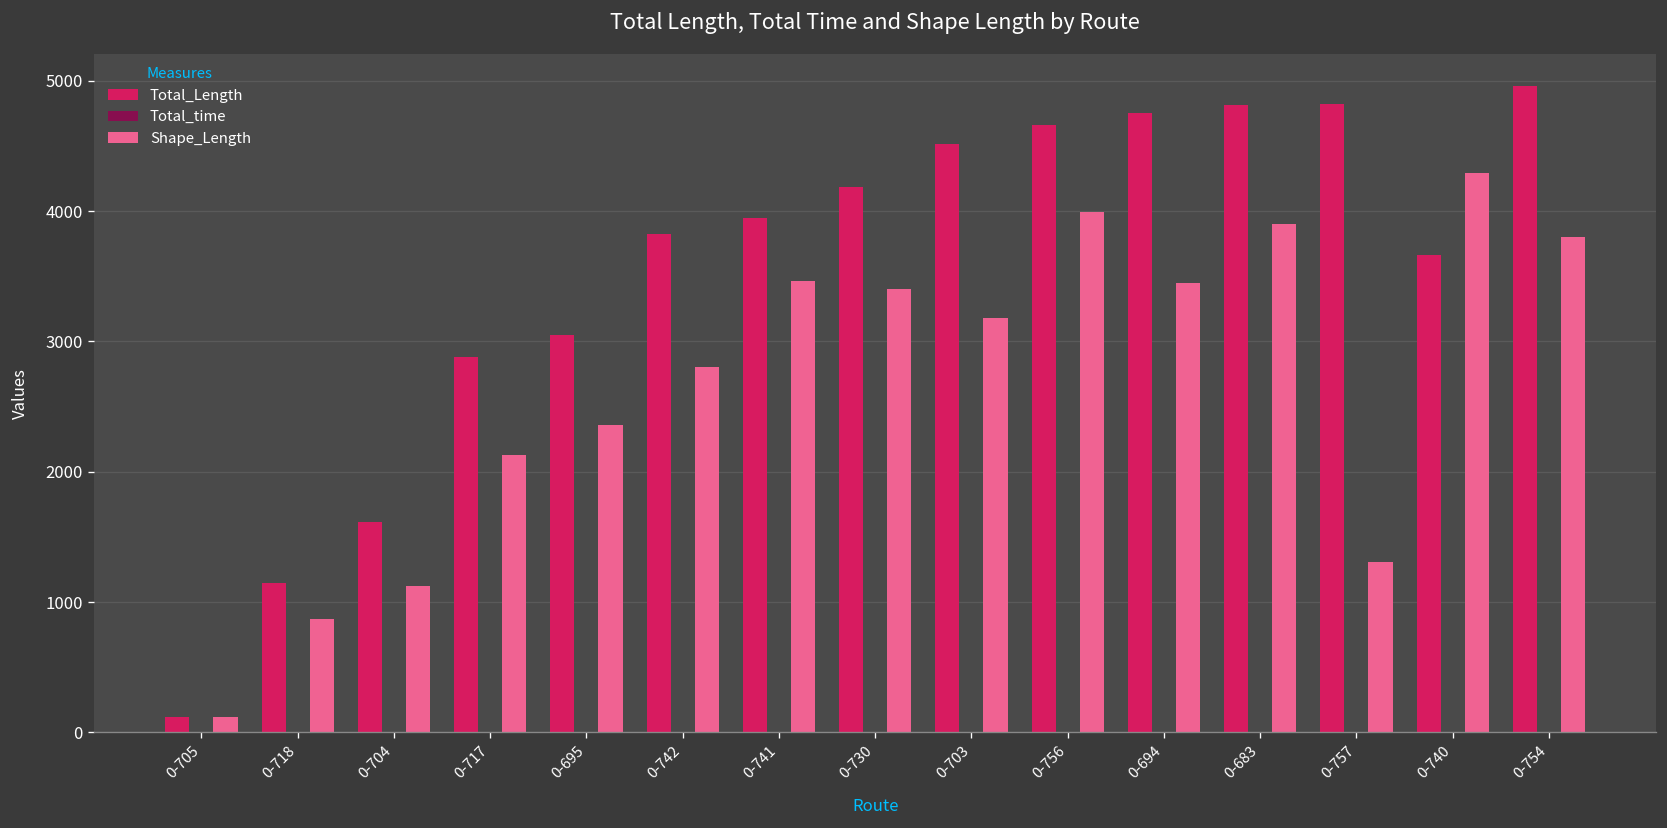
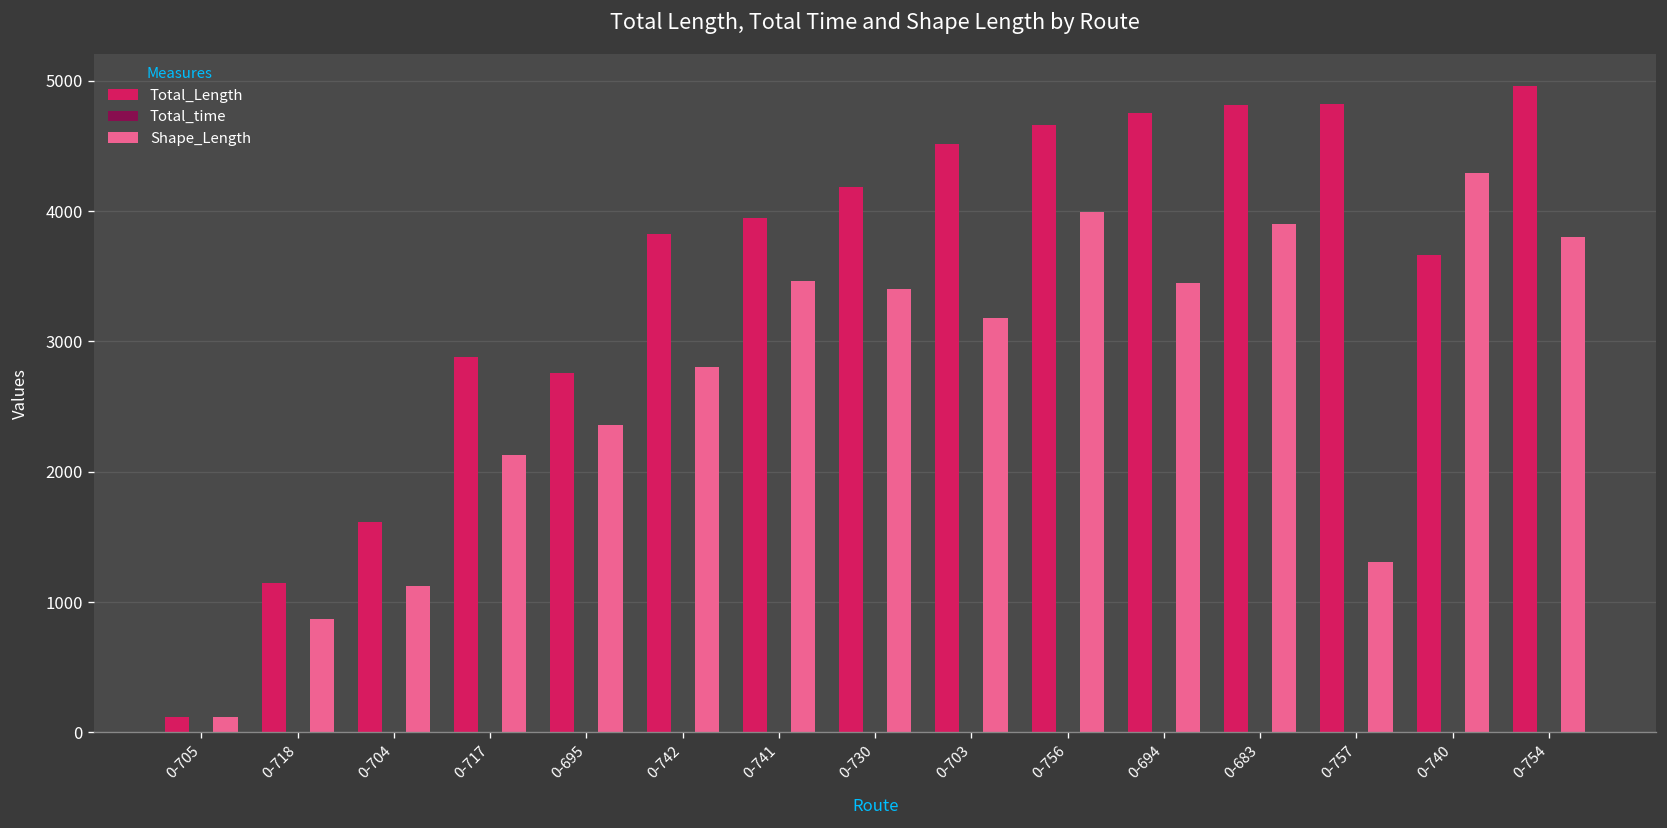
  {
    "Total_Length": {
      "0-705": 120,
      "0-718": 1140,
      "0-704": 1610,
      "0-717": 2880,
-     "0-695": 3050,
+     "0-695": 2760,
      "0-742": 3830,
      "0-741": 3950,
      "0-730": 4180,
      "0-703": 4520,
      "0-756": 4670,
      "0-694": 4750,
      "0-683": 4820,
      "0-757": 4820,
      "0-740": 3660,
      "0-754": 4960
    },
    "Shape_Length": {
      "0-705": 120,
      "0-718": 870,
      "0-704": 1120,
      "0-717": 2130,
      "0-695": 2360,
      "0-742": 2810,
      "0-741": 3470,
      "0-730": 3410,
      "0-703": 3180,
      "0-756": 4000,
      "0-694": 3450,
      "0-683": 3900,
      "0-757": 1310,
      "0-740": 4290,
      "0-754": 3800
    }
  }
